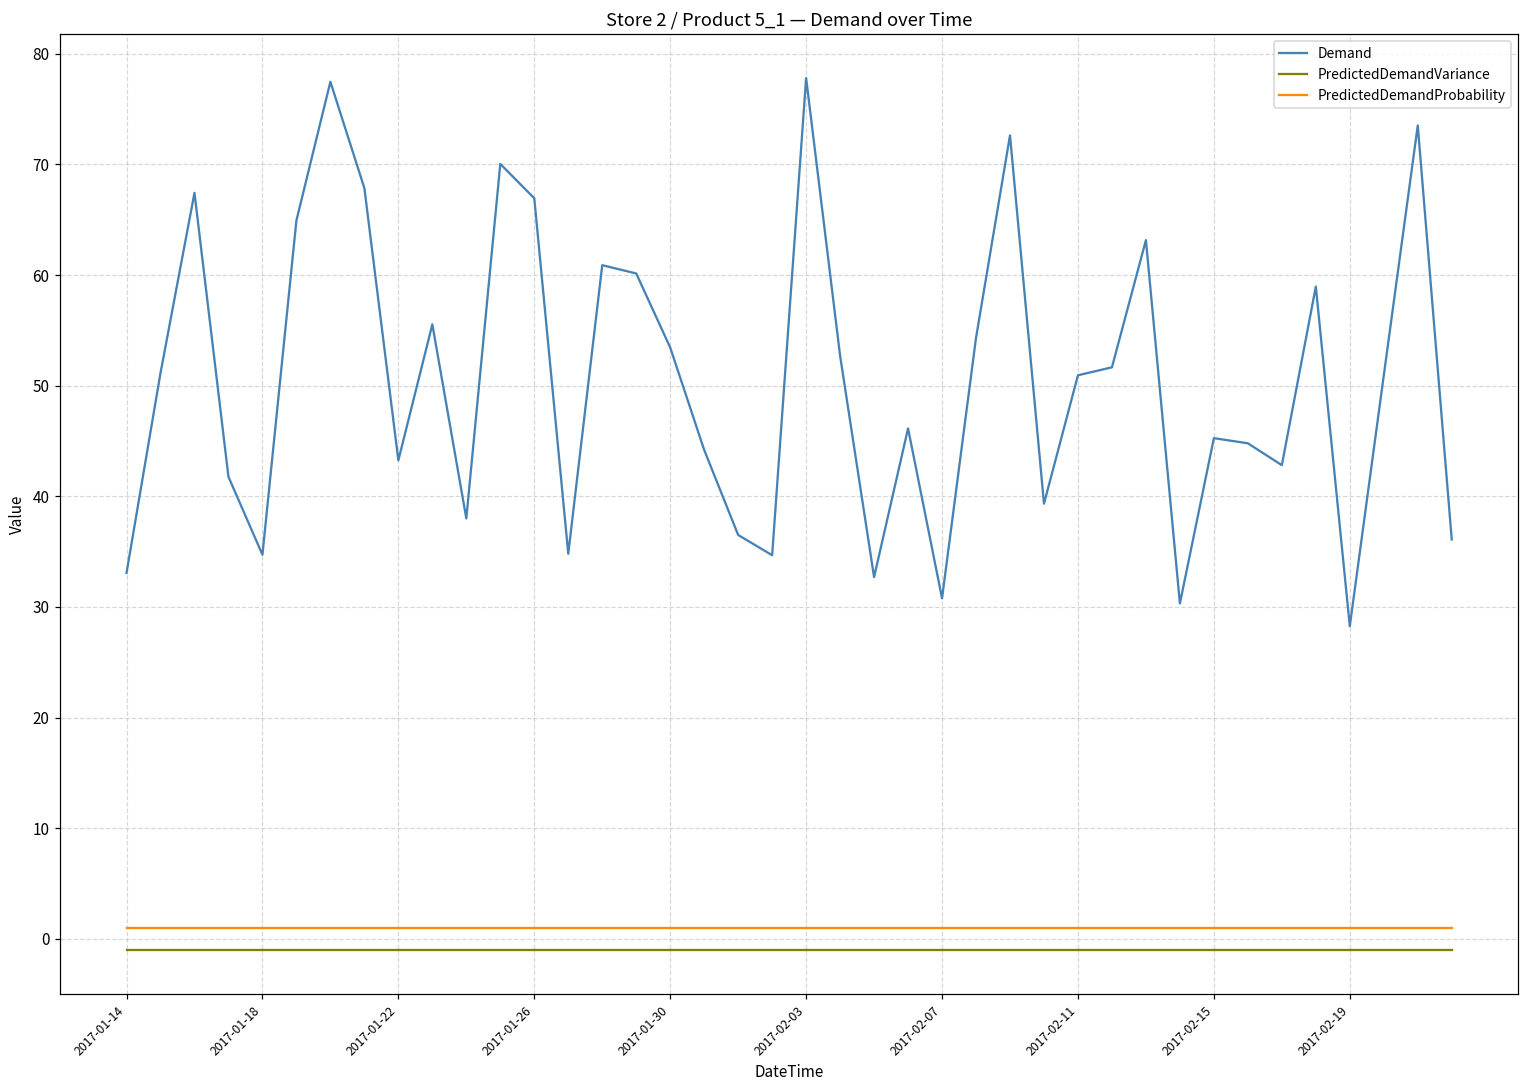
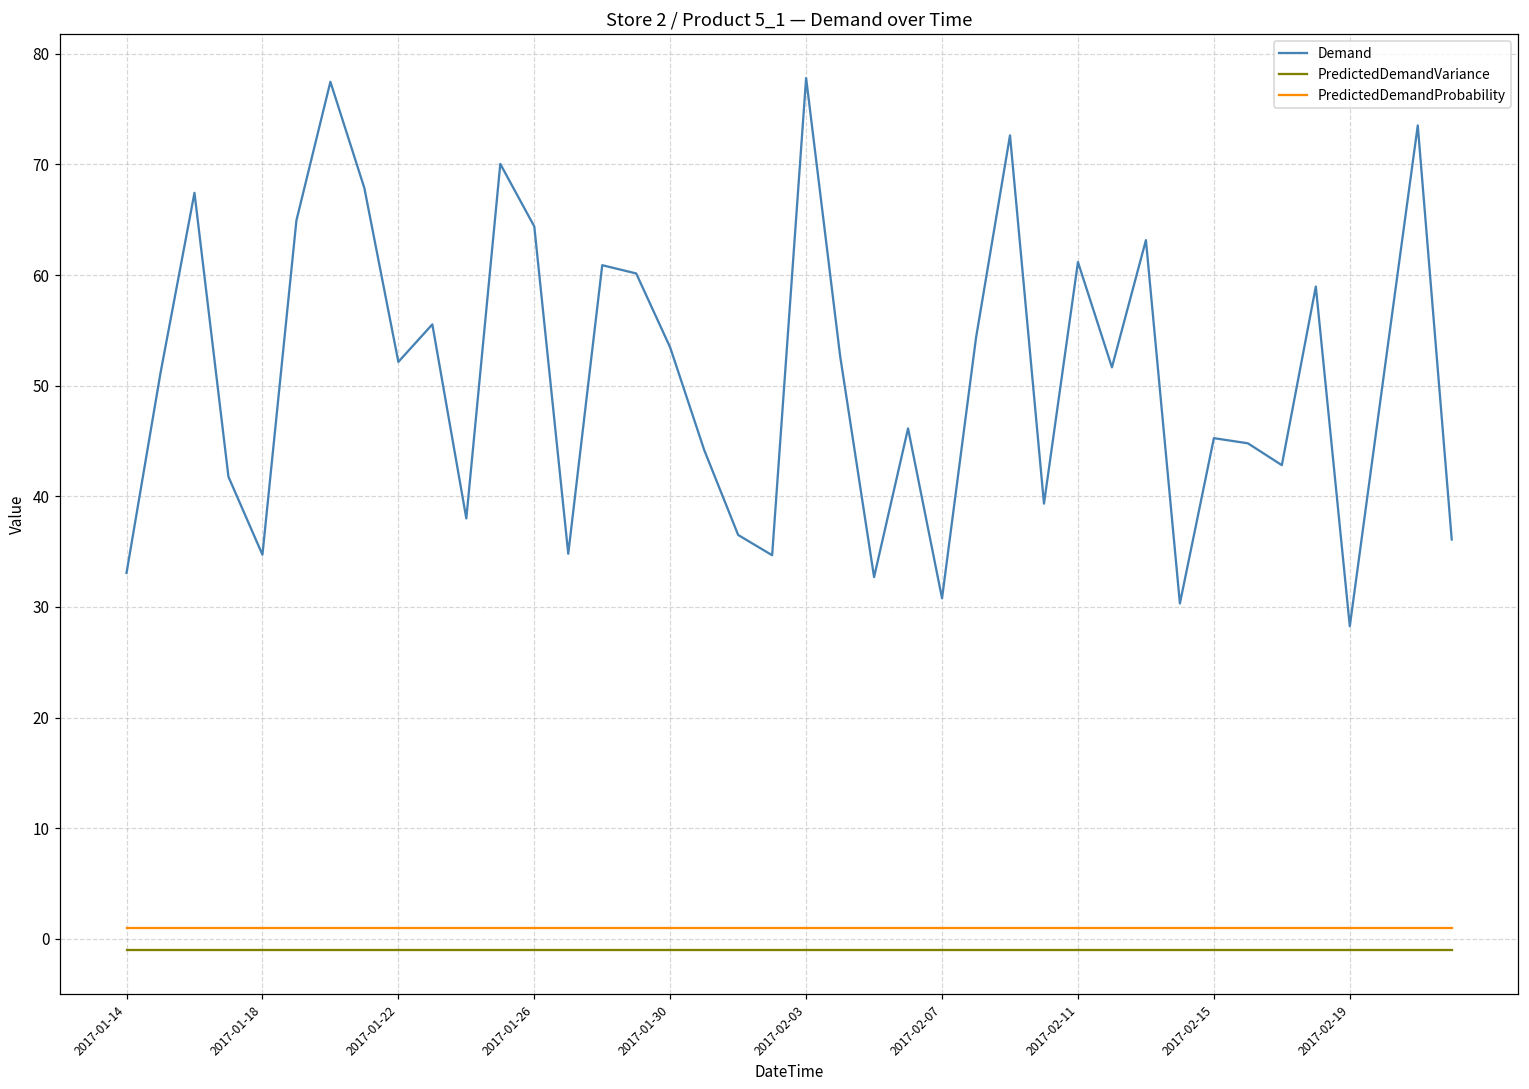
  {
    "Demand": {
      "2017-01-14": 33.1,
      "2017-01-18": 34.7,
-     "2017-01-22": 43.3,
-     "2017-01-26": 66.9,
+     "2017-01-22": 52.1,
+     "2017-01-26": 64.4,
      "2017-01-30": 53.4,
      "2017-02-03": 77.8,
      "2017-02-07": 30.8,
-     "2017-02-11": 50.9,
+     "2017-02-11": 61.2,
      "2017-02-15": 45.3,
      "2017-02-19": 28.3
    },
    "PredictedDemandVariance": {
      "2017-01-14": -1.0,
      "2017-01-18": -1.0,
      "2017-01-22": -1.0,
      "2017-01-26": -1.0,
      "2017-01-30": -1.0,
      "2017-02-03": -1.0,
      "2017-02-07": -1.0,
      "2017-02-11": -1.0,
      "2017-02-15": -1.0,
      "2017-02-19": -1.0
    },
    "PredictedDemandProbability": {
      "2017-01-14": 1.0,
      "2017-01-18": 1.0,
      "2017-01-22": 1.0,
      "2017-01-26": 1.0,
      "2017-01-30": 1.0,
      "2017-02-03": 1.0,
      "2017-02-07": 1.0,
      "2017-02-11": 1.0,
      "2017-02-15": 1.0,
      "2017-02-19": 1.0
    }
  }
